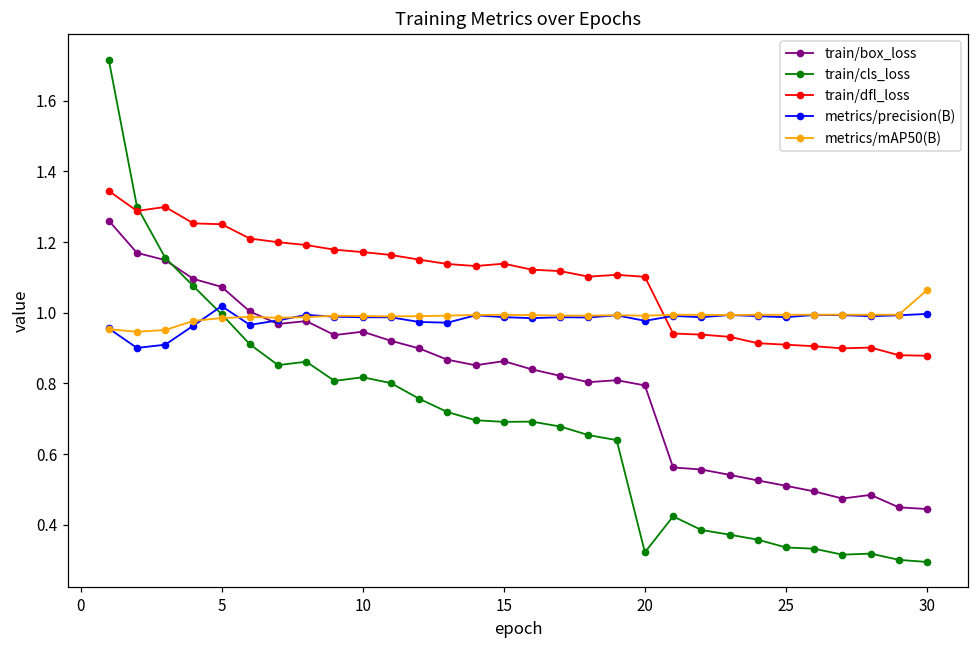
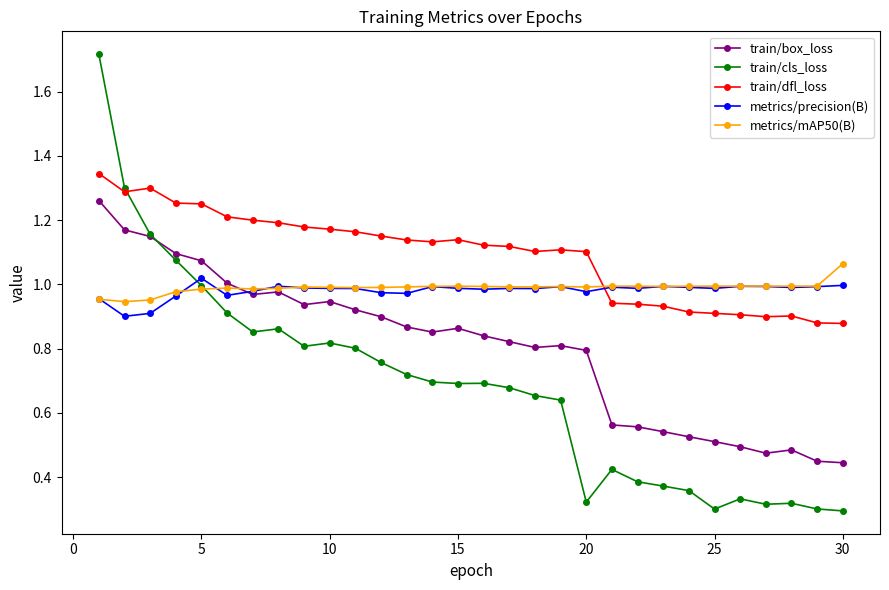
  {
    "train/box_loss": {
      "5": 1.07,
      "10": 0.95,
      "15": 0.86,
      "20": 0.79,
      "25": 0.51,
      "30": 0.44
    },
    "train/cls_loss": {
      "5": 1.00,
      "10": 0.82,
      "15": 0.69,
      "20": 0.32,
-     "25": 0.34,
+     "25": 0.30,
      "30": 0.29
    },
    "train/dfl_loss": {
      "5": 1.25,
      "10": 1.17,
      "15": 1.14,
      "20": 1.10,
      "25": 0.91,
      "30": 0.88
    },
    "metrics/precision(B)": {
      "5": 1.02,
      "20": 0.98,
      "30": 1.00
    },
    "metrics/mAP50(B)": {
      "5": 0.99,
      "20": 0.99,
      "30": 1.06
    }
  }
